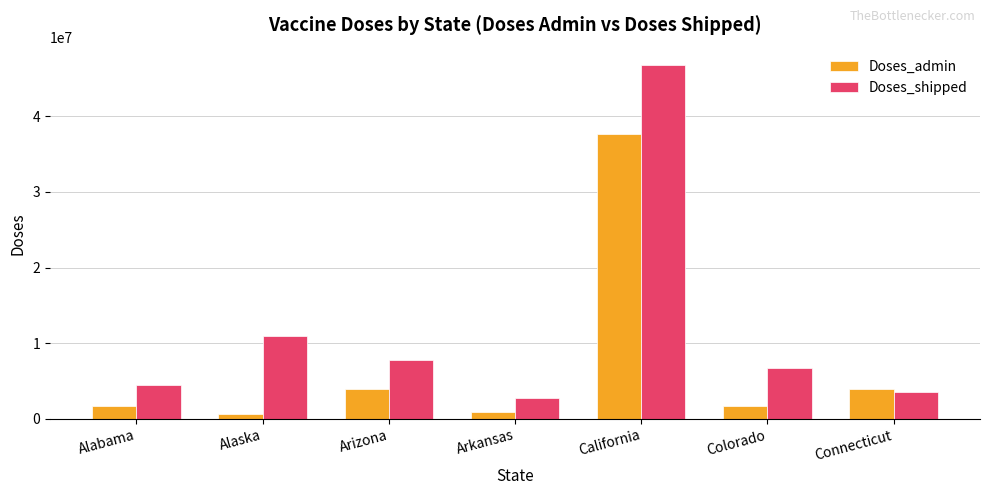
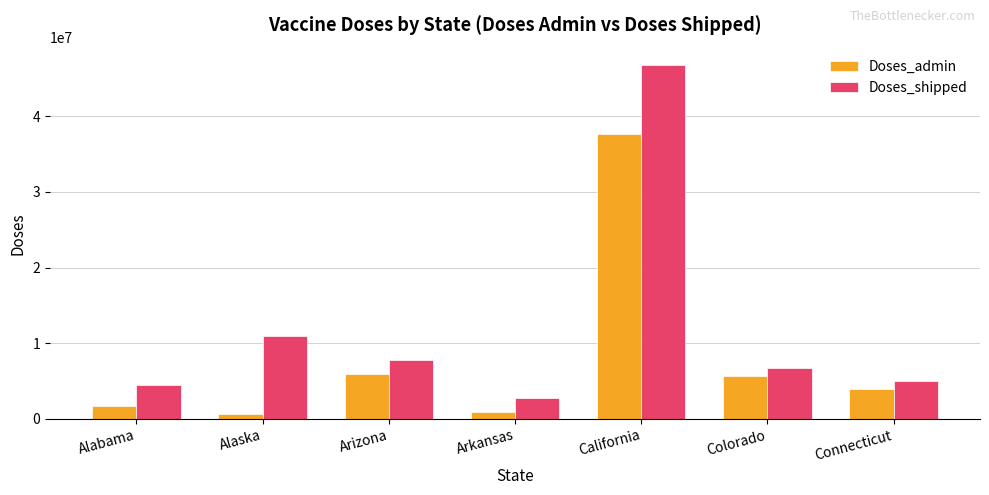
  {
    "Doses_admin": {
      "Alabama": 2000000,
      "Alaska": 1000000,
-     "Arizona": 4000000,
+     "Arizona": 6000000,
      "Arkansas": 1000000,
      "California": 38000000,
-     "Colorado": 2000000,
+     "Colorado": 6000000,
      "Connecticut": 4000000
    },
    "Doses_shipped": {
      "Alabama": 5000000,
      "Alaska": 11000000,
      "Arizona": 8000000,
      "Arkansas": 3000000,
      "California": 47000000,
      "Colorado": 7000000,
-     "Connecticut": 3000000
+     "Connecticut": 5000000
    }
  }
